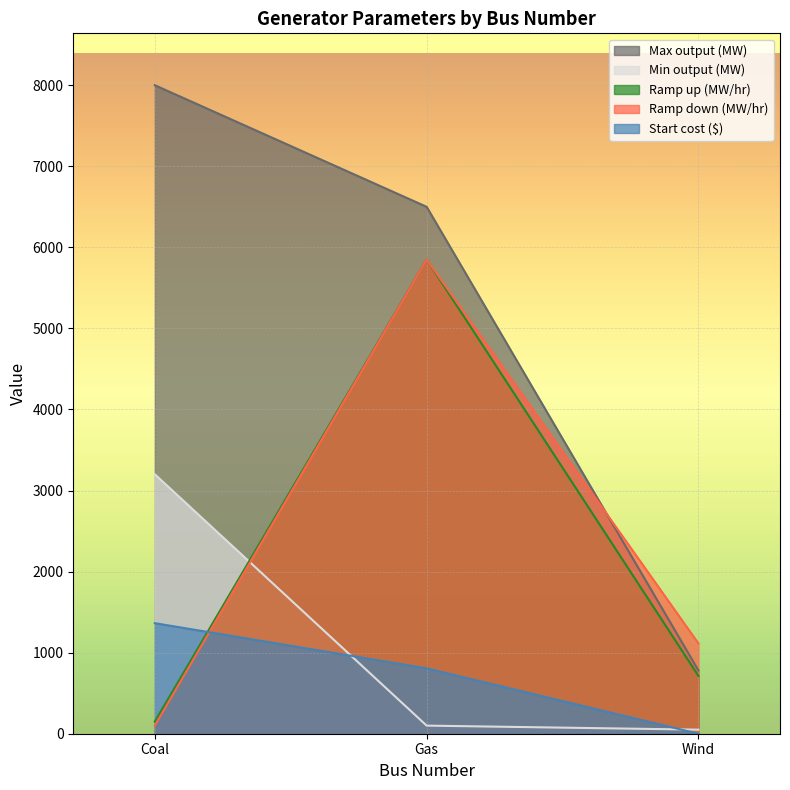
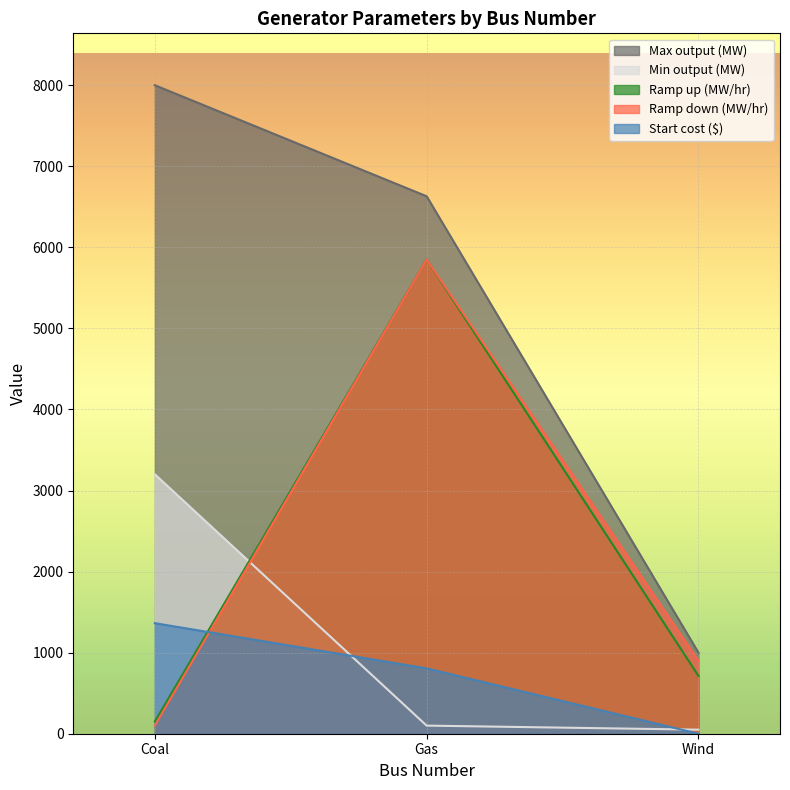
  {
    "Max output (MW)": {
      "Coal": 8000,
-     "Gas": 6500,
-     "Wind": 800
+     "Gas": 6600,
+     "Wind": 1000
    },
    "Min output (MW)": {
      "Coal": 3200,
      "Gas": 100,
      "Wind": 100
    },
    "Ramp up (MW/hr)": {
      "Coal": 200,
      "Wind": 700
    },
    "Ramp down (MW/hr)": {
      "Coal": 100,
-     "Wind": 1100
+     "Wind": 900
    },
    "Start cost ($)": {
      "Coal": 1400,
      "Gas": 800,
      "Wind": 0
    }
  }
